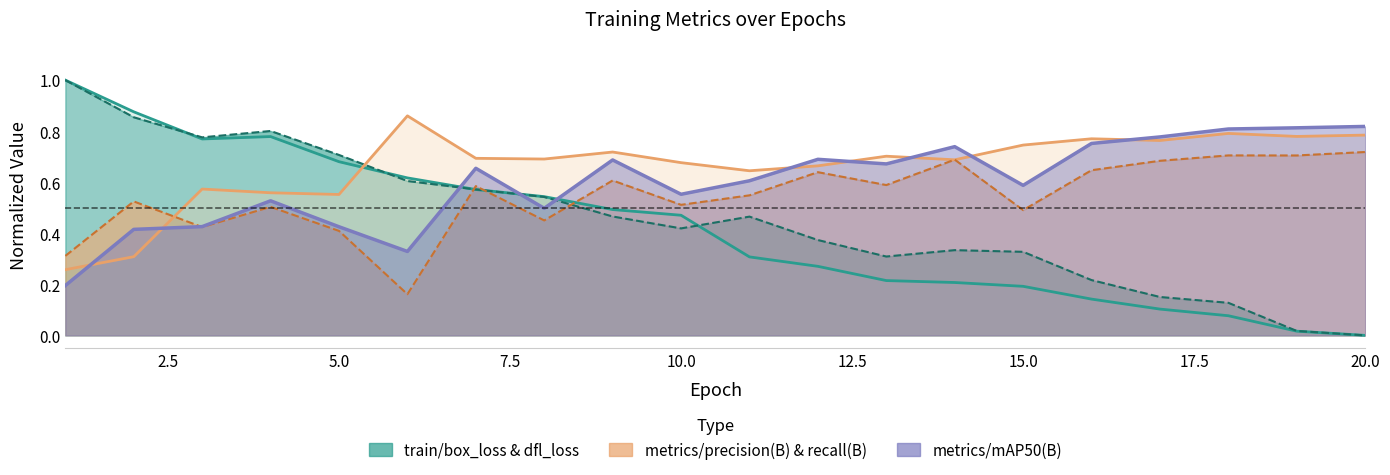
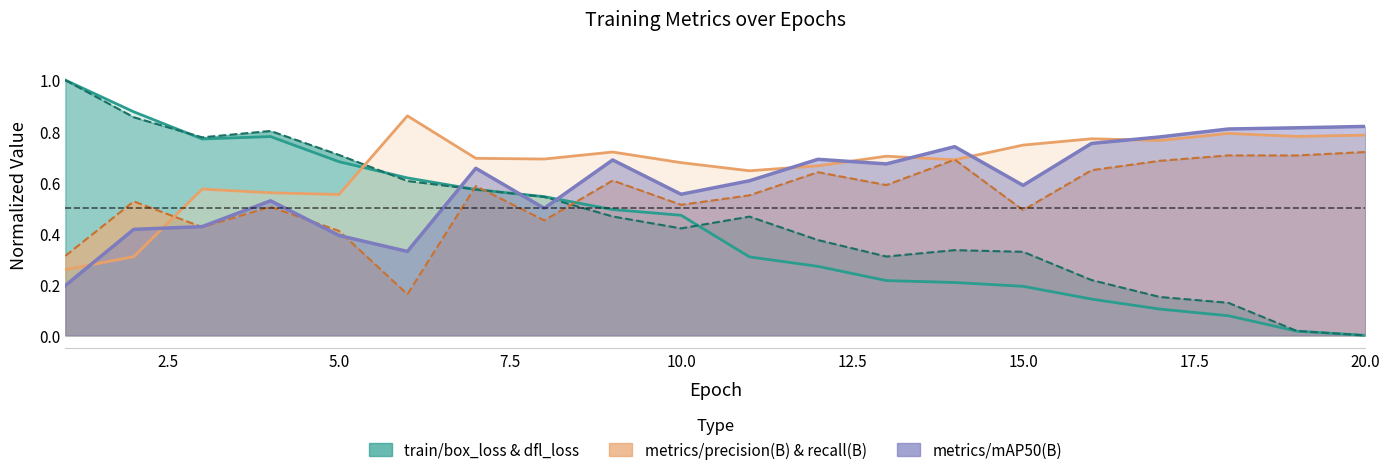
  {
    "metrics/mAP50(B)": {
-     "5.0": 0.43,
+     "5.0": 0.39,
      "10.0": 0.55,
      "15.0": 0.59,
      "20.0": 0.82
    }
  }
